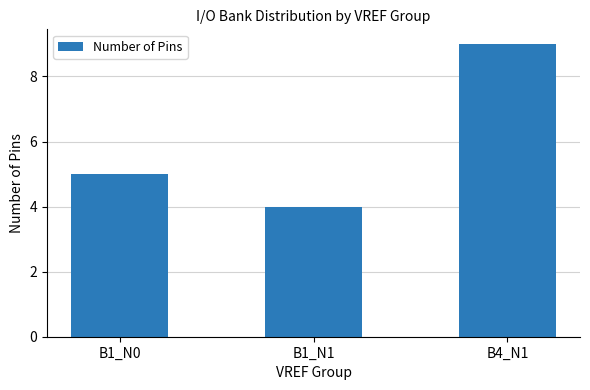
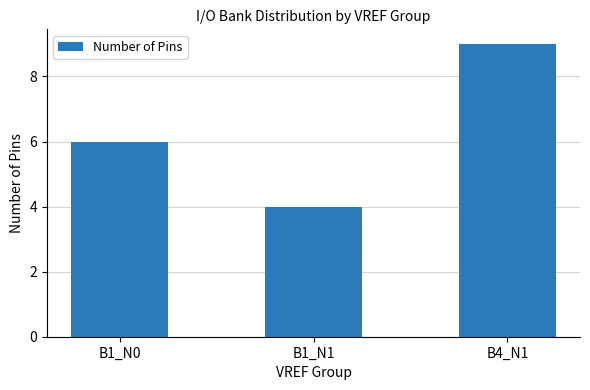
  {
-   "B1_N0": 5,
+   "B1_N0": 6,
    "B1_N1": 4,
    "B4_N1": 9
  }
